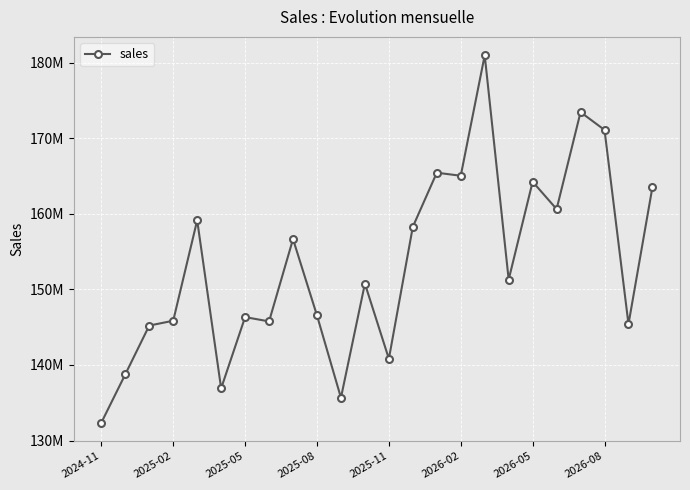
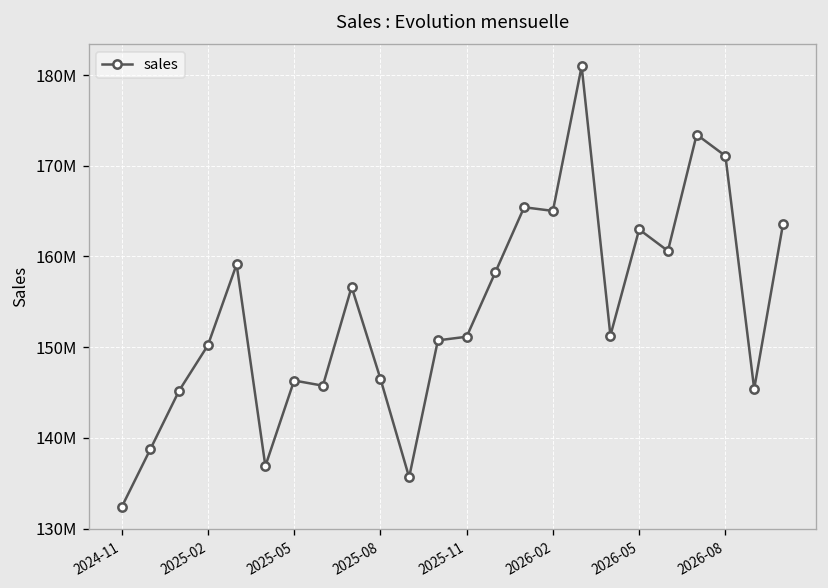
  {
    "2024-11": 132000000,
-   "2025-02": 146000000,
+   "2025-02": 150000000,
    "2025-05": 146000000,
    "2025-08": 147000000,
-   "2025-11": 141000000,
+   "2025-11": 151000000,
    "2026-02": 165000000,
-   "2026-05": 164000000,
+   "2026-05": 163000000,
    "2026-08": 171000000
  }
